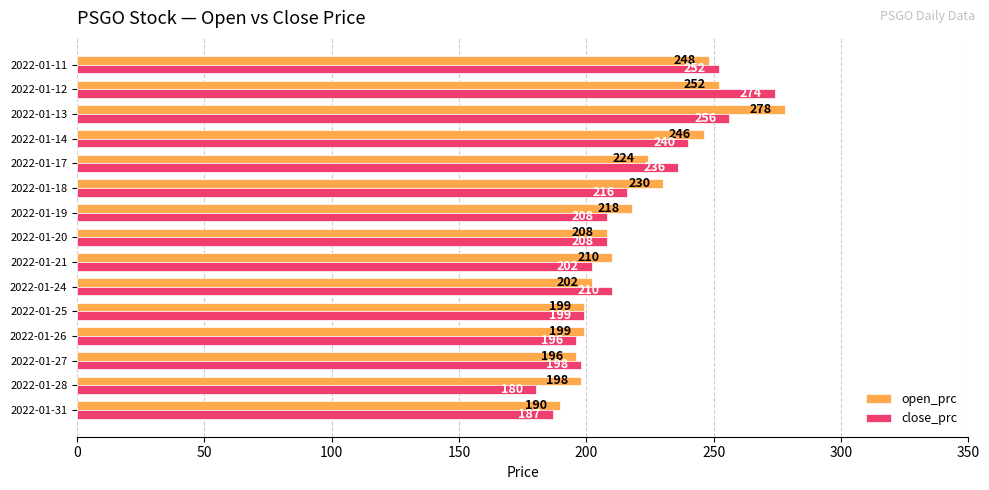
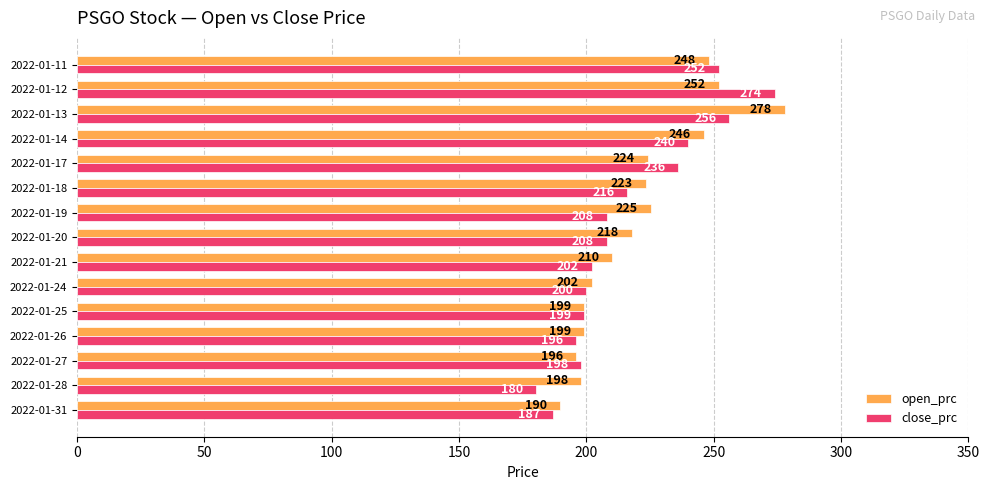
  {
    "open_prc": {
      "2022-01-12": 252,
      "2022-01-13": 278,
      "2022-01-14": 246,
      "2022-01-17": 224,
-     "2022-01-18": 230,
-     "2022-01-19": 218,
-     "2022-01-20": 208,
+     "2022-01-18": 223,
+     "2022-01-19": 225,
+     "2022-01-20": 218,
      "2022-01-21": 210,
      "2022-01-24": 202,
      "2022-01-28": 198
    },
    "close_prc": {
      "2022-01-12": 274,
      "2022-01-13": 256,
      "2022-01-14": 240,
      "2022-01-17": 236,
      "2022-01-18": 216,
      "2022-01-19": 208,
      "2022-01-21": 202,
-     "2022-01-24": 210,
+     "2022-01-24": 200,
      "2022-01-28": 180
    }
  }
